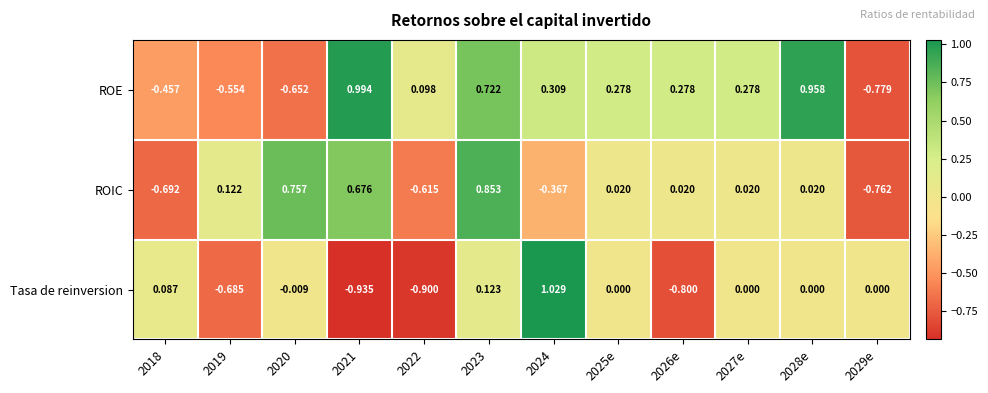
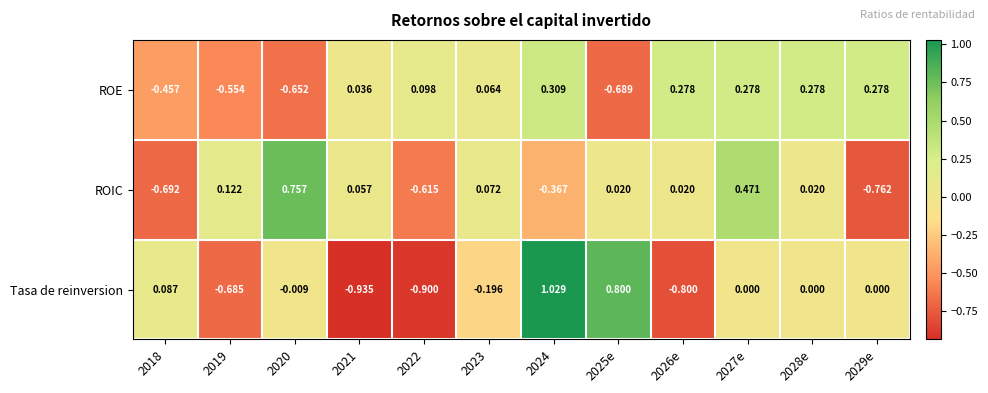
  {
    "ROE": {
      "2018": -0.457,
      "2019": -0.554,
      "2020": -0.652,
-     "2021": 0.994,
+     "2021": 0.036,
      "2022": 0.098,
-     "2023": 0.722,
+     "2023": 0.064,
      "2024": 0.309,
-     "2025e": 0.278,
+     "2025e": -0.689,
      "2026e": 0.278,
      "2027e": 0.278,
-     "2028e": 0.958,
-     "2029e": -0.779
+     "2028e": 0.278,
+     "2029e": 0.278
    },
    "ROIC": {
      "2018": -0.692,
      "2019": 0.122,
      "2020": 0.757,
-     "2021": 0.676,
+     "2021": 0.057,
      "2022": -0.615,
-     "2023": 0.853,
+     "2023": 0.072,
      "2024": -0.367,
      "2025e": 0.020,
      "2026e": 0.020,
-     "2027e": 0.020,
+     "2027e": 0.471,
      "2028e": 0.020,
      "2029e": -0.762
    },
    "Tasa de reinversion": {
      "2018": 0.087,
      "2019": -0.685,
      "2020": -0.009,
      "2021": -0.935,
      "2022": -0.900,
-     "2023": 0.123,
+     "2023": -0.196,
      "2024": 1.029,
-     "2025e": 0.000,
+     "2025e": 0.800,
      "2026e": -0.800,
      "2027e": 0.000,
      "2028e": 0.000,
      "2029e": 0.000
    }
  }
